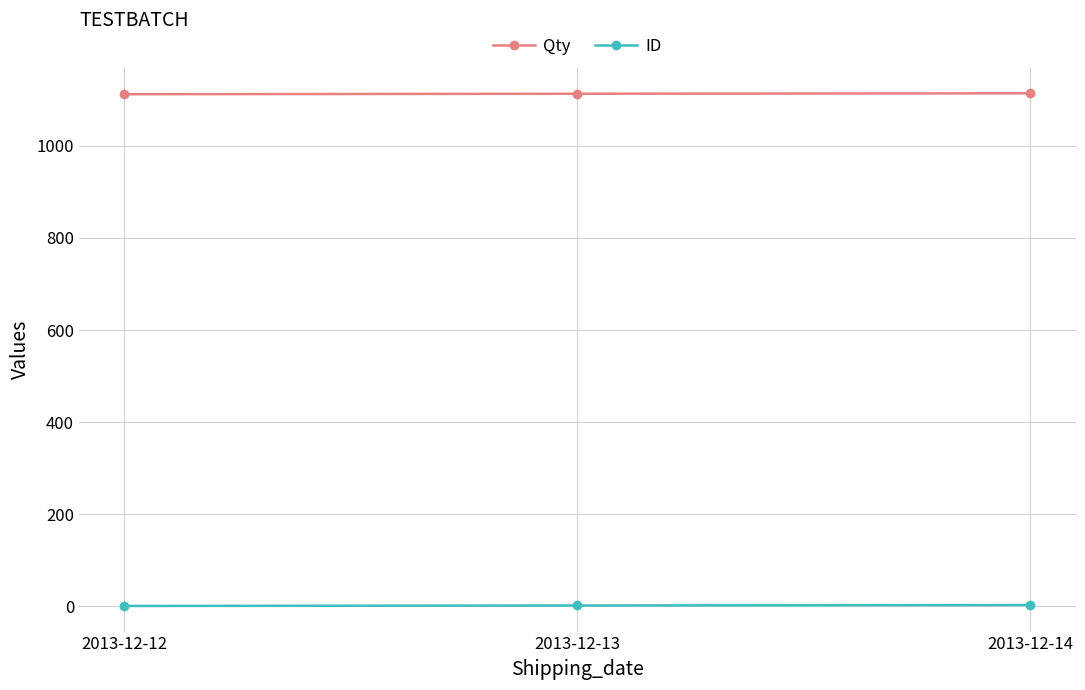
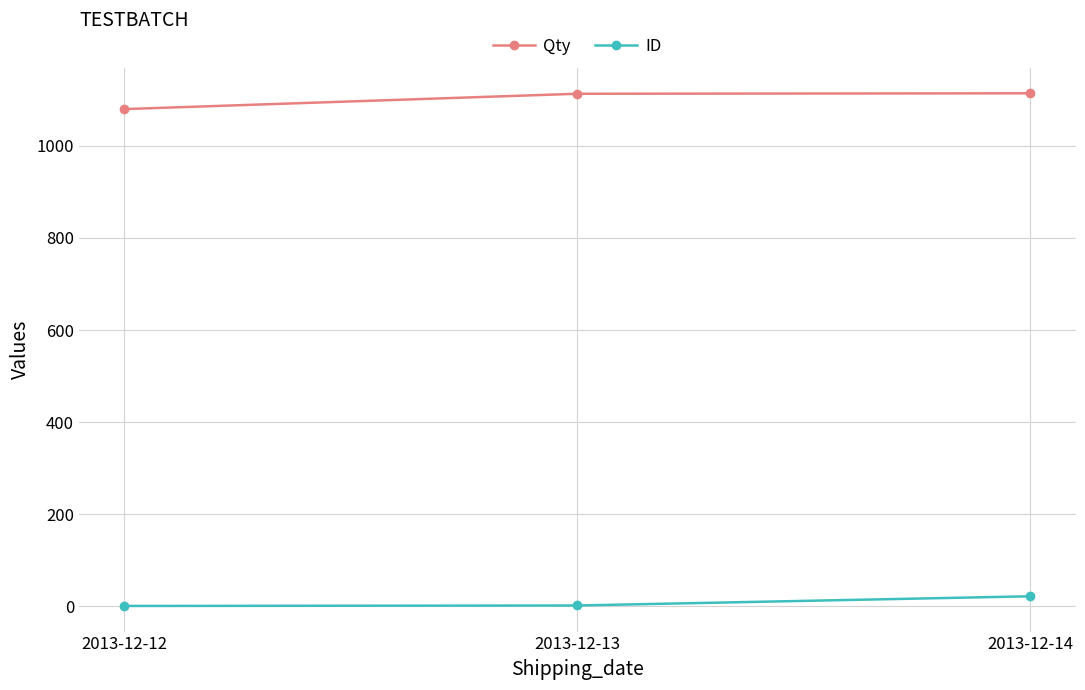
  {
    "Qty": {
-     "2013-12-12": 1110,
+     "2013-12-12": 1080,
      "2013-12-13": 1110,
      "2013-12-14": 1110
    },
    "ID": {
      "2013-12-12": 0,
      "2013-12-13": 0,
-     "2013-12-14": 0
+     "2013-12-14": 20
    }
  }
